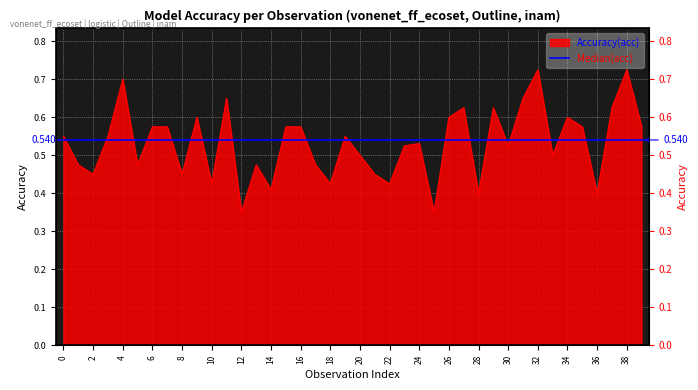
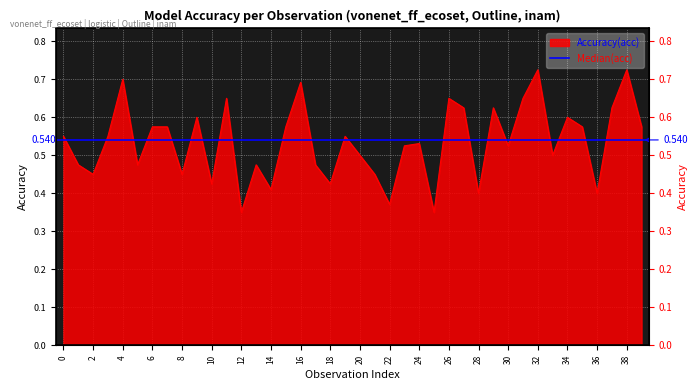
  {
    "2": 0.45,
    "4": 0.70,
    "6": 0.58,
    "8": 0.45,
    "10": 0.43,
    "12": 0.35,
    "14": 0.41,
-   "16": 0.58,
+   "16": 0.69,
    "18": 0.43,
    "20": 0.50,
-   "22": 0.43,
+   "22": 0.37,
    "24": 0.53,
-   "26": 0.60,
+   "26": 0.65,
    "28": 0.40,
    "30": 0.53,
    "32": 0.73,
    "34": 0.60,
    "36": 0.40,
    "38": 0.73
  }
